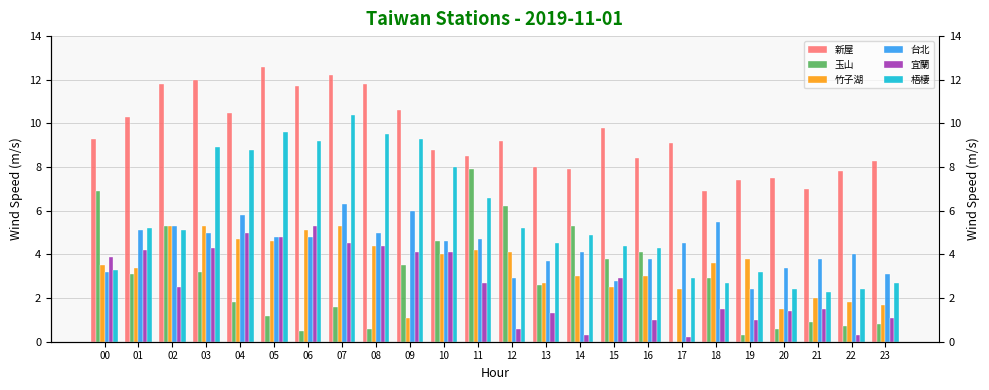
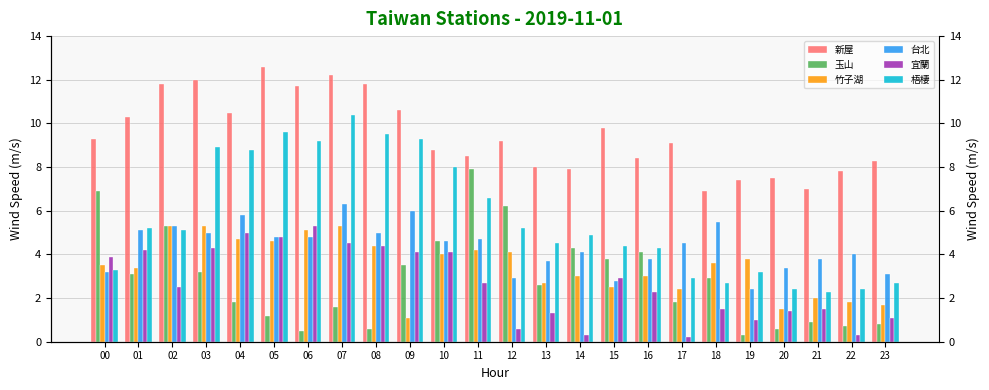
  {
    "新屋": {
      "00": 9.3,
      "01": 10.3,
      "02": 11.8,
      "03": 12.0,
      "04": 10.5,
      "05": 12.6,
      "06": 11.7,
      "07": 12.2,
      "08": 11.8,
      "09": 10.6,
      "10": 8.8,
      "11": 8.5,
      "12": 9.2,
      "13": 8.0,
      "14": 7.9,
      "15": 9.8,
      "16": 8.4,
      "17": 9.1,
      "18": 6.9,
      "19": 7.4,
      "20": 7.5,
      "21": 7.0,
      "22": 7.8,
      "23": 8.3
    },
    "玉山": {
      "00": 6.9,
      "01": 3.1,
      "02": 5.3,
      "03": 3.2,
      "04": 1.8,
      "05": 1.2,
      "06": 0.5,
      "07": 1.6,
      "08": 0.6,
      "09": 3.5,
      "10": 4.6,
      "11": 7.9,
      "12": 6.2,
      "13": 2.6,
-     "14": 5.3,
+     "14": 4.3,
      "15": 3.8,
      "16": 4.1,
-     "17": 0.0,
+     "17": 1.8,
      "18": 2.9,
      "19": 0.3,
      "20": 0.6,
      "21": 0.9,
      "22": 0.7,
      "23": 0.8
    },
    "竹子湖": {
      "00": 3.5,
      "01": 3.4,
      "02": 5.3,
      "03": 5.3,
      "04": 4.7,
      "05": 4.6,
      "06": 5.1,
      "07": 5.3,
      "08": 4.4,
      "09": 1.1,
      "10": 4.0,
      "11": 4.2,
      "12": 4.1,
      "13": 2.7,
      "14": 3.0,
      "15": 2.5,
      "16": 3.0,
      "17": 2.4,
      "18": 3.6,
      "19": 3.8,
      "20": 1.5,
      "21": 2.0,
      "22": 1.8,
      "23": 1.7
    },
    "宜蘭": {
      "00": 3.9,
      "01": 4.2,
      "02": 2.5,
      "03": 4.3,
      "04": 5.0,
      "05": 4.8,
      "06": 5.3,
      "07": 4.5,
      "08": 4.4,
      "09": 4.1,
      "10": 4.1,
      "11": 2.7,
      "12": 0.6,
      "13": 1.3,
      "14": 0.3,
      "15": 2.9,
-     "16": 1.0,
+     "16": 2.3,
      "17": 0.2,
      "18": 1.5,
      "19": 1.0,
      "20": 1.4,
      "21": 1.5,
      "22": 0.3,
      "23": 1.1
    }
  }
